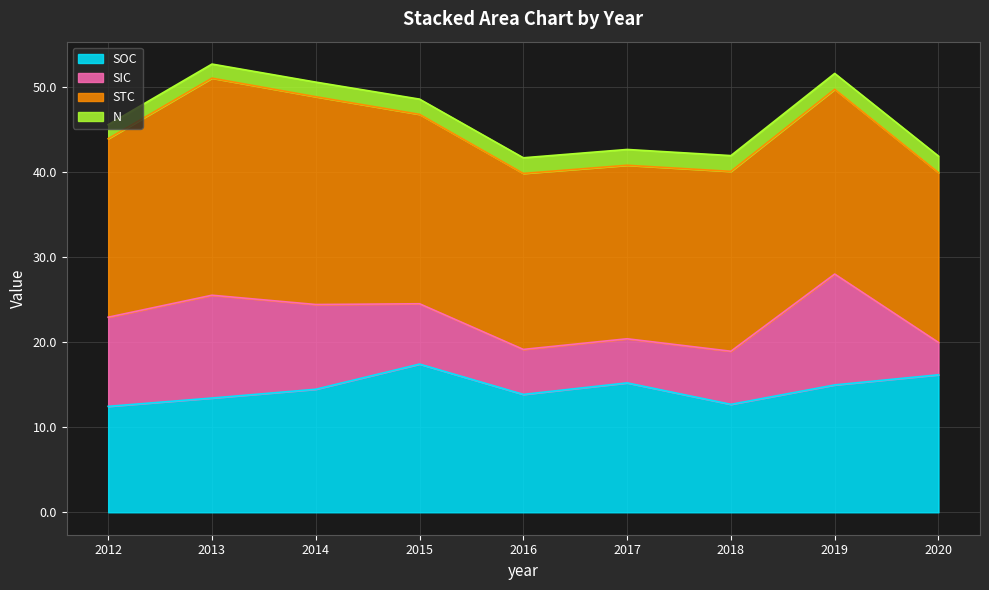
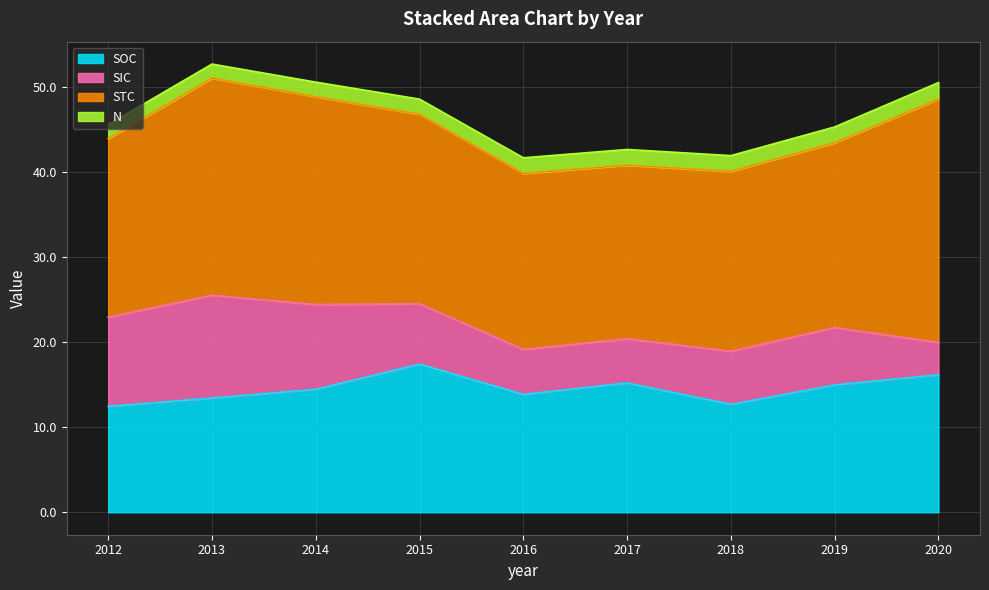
  {
    "SOC": {
      "2012": 12,
      "2013": 13,
      "2014": 14,
      "2015": 17,
      "2016": 14,
      "2017": 15,
      "2018": 13,
      "2019": 15,
      "2020": 16
    },
    "SIC": {
      "2012": 10,
      "2013": 12,
      "2014": 10,
      "2015": 7,
      "2016": 5,
      "2017": 5,
      "2018": 6,
-     "2019": 13,
+     "2019": 7,
      "2020": 4
    },
    "STC": {
      "2012": 21,
      "2013": 26,
      "2014": 24,
      "2015": 22,
      "2016": 21,
      "2017": 20,
      "2018": 21,
      "2019": 22,
-     "2020": 20
+     "2020": 29
    },
    "N": {
      "2013": 2,
      "2014": 2,
      "2015": 2,
      "2016": 2,
      "2017": 2,
      "2018": 2,
      "2019": 2,
      "2020": 2
    }
  }
